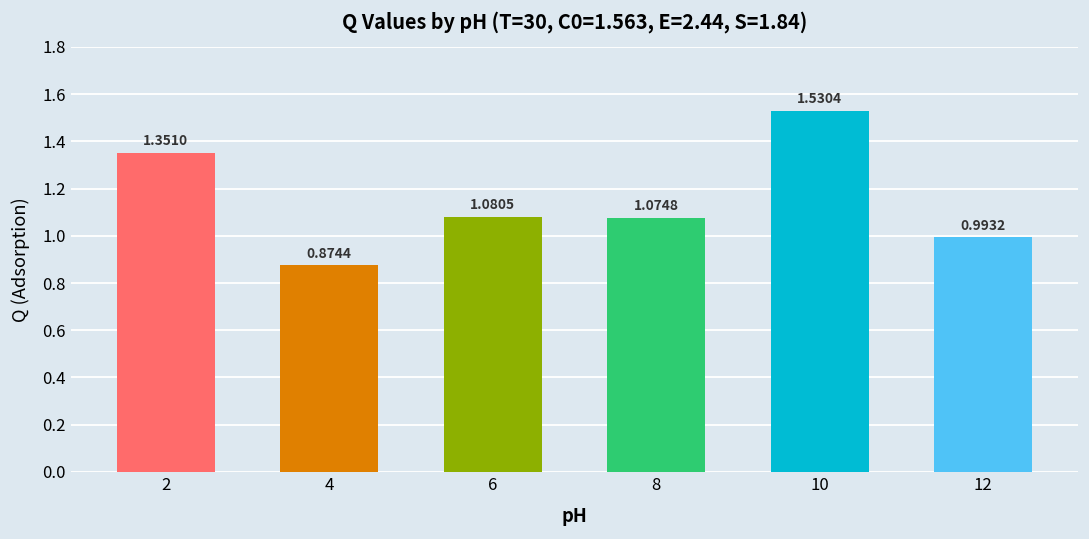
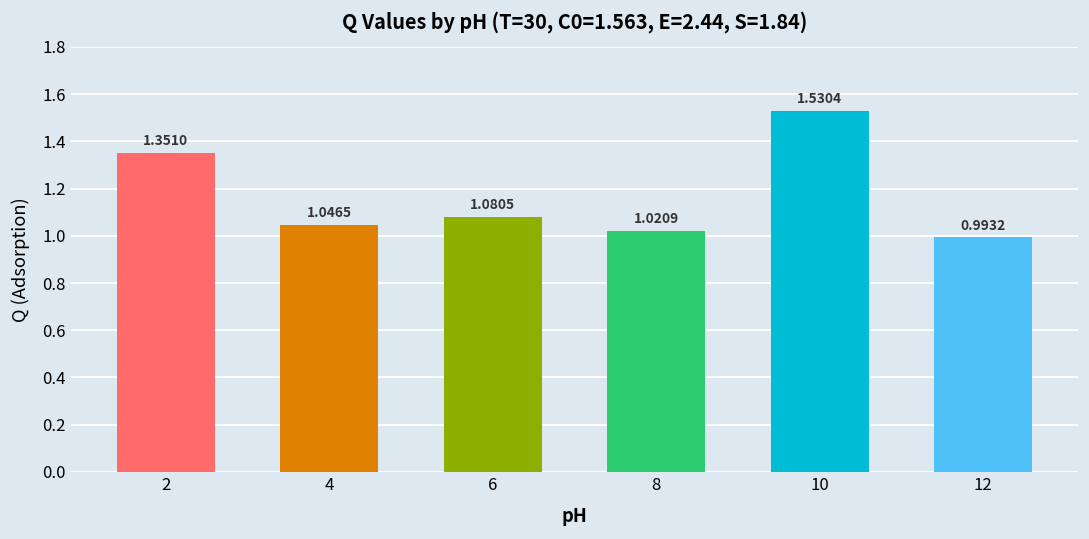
  {
    "2": 1.3510,
-   "4": 0.8744,
+   "4": 1.0465,
    "6": 1.0805,
-   "8": 1.0748,
+   "8": 1.0209,
    "10": 1.5304,
    "12": 0.9932
  }
